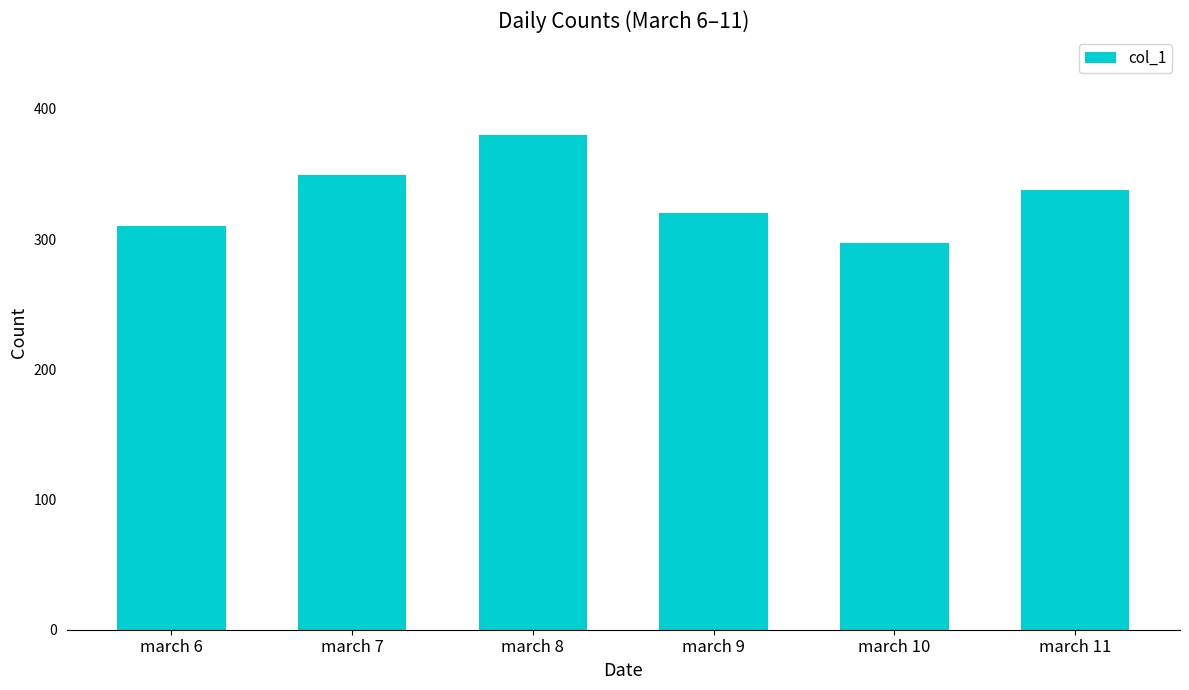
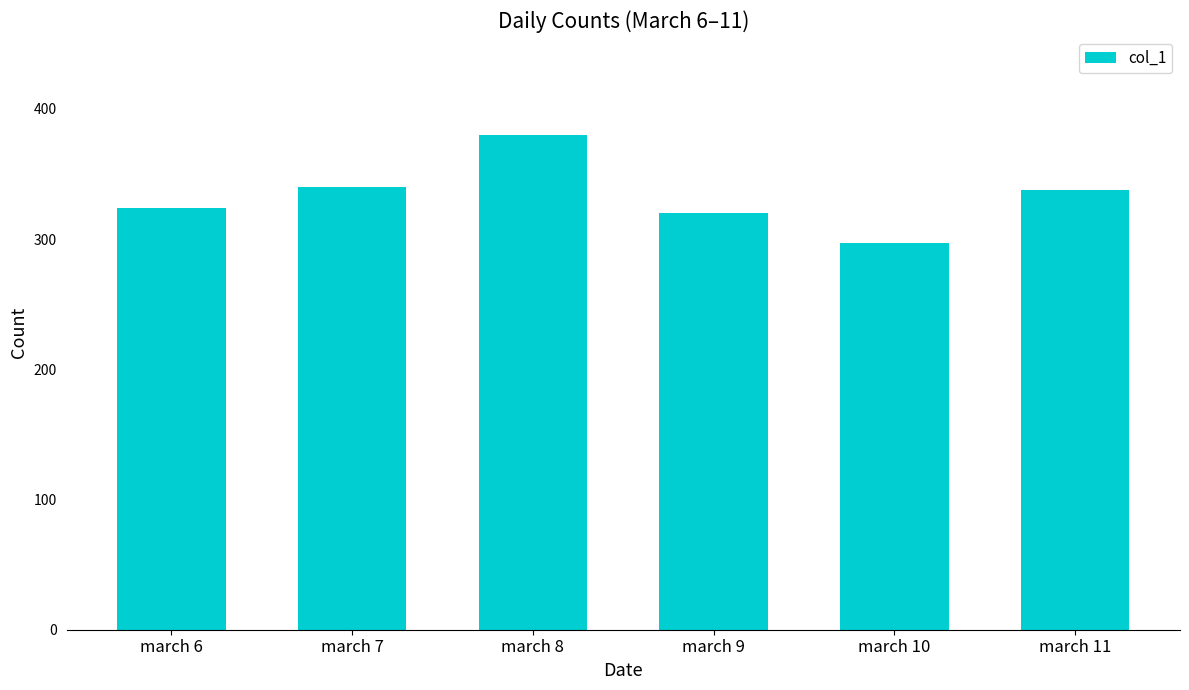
  {
-   "march 6": 310,
-   "march 7": 349,
+   "march 6": 324,
+   "march 7": 340,
    "march 8": 380,
    "march 9": 320,
    "march 10": 297,
    "march 11": 338
  }
